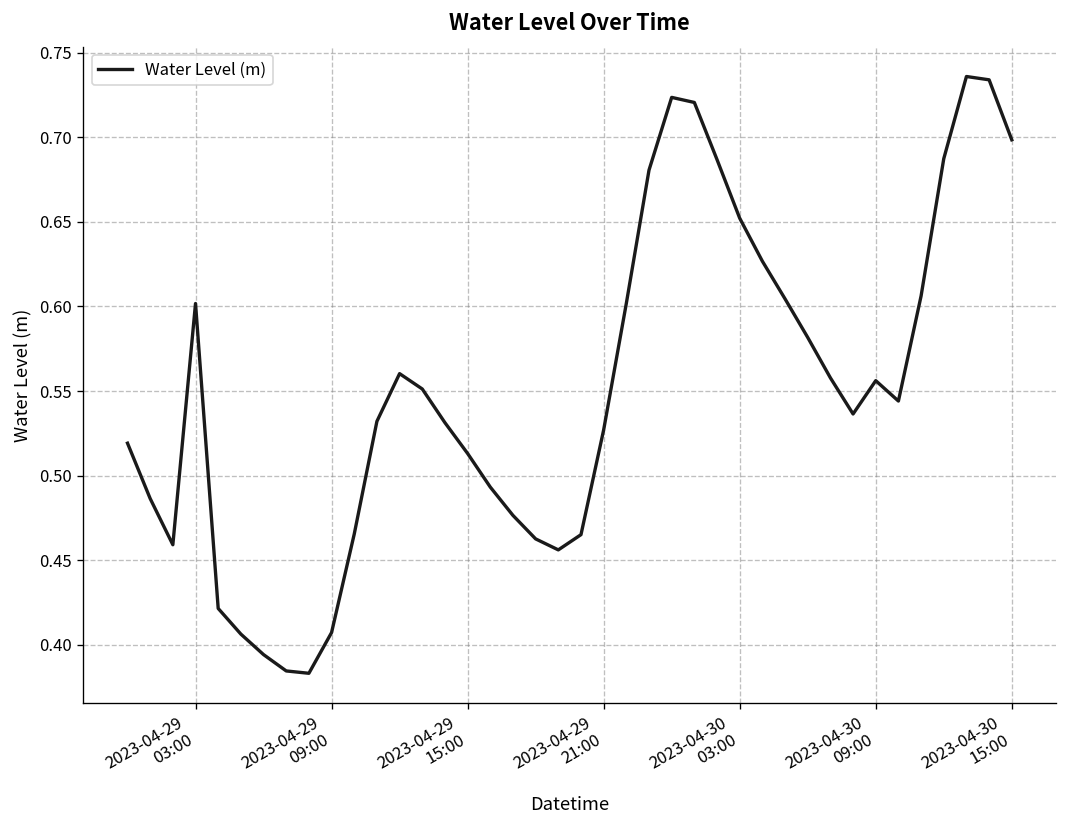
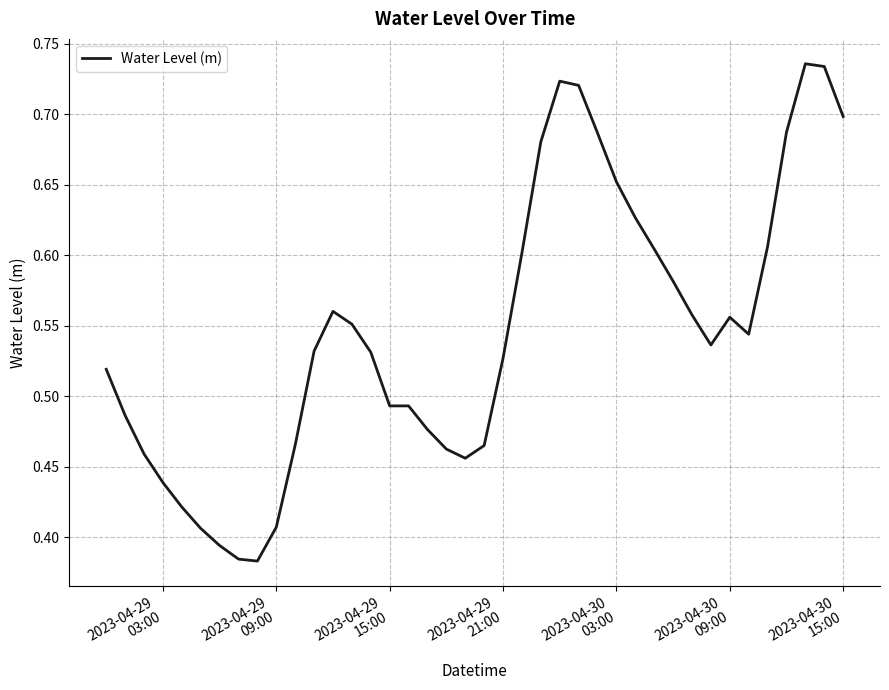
  {
-   "2023-04-29 03:00": 0.602,
+   "2023-04-29 03:00": 0.439,
    "2023-04-29 09:00": 0.407,
-   "2023-04-29 15:00": 0.513,
+   "2023-04-29 15:00": 0.493,
    "2023-04-29 21:00": 0.527,
    "2023-04-30 03:00": 0.652,
    "2023-04-30 09:00": 0.556,
    "2023-04-30 15:00": 0.698
  }
